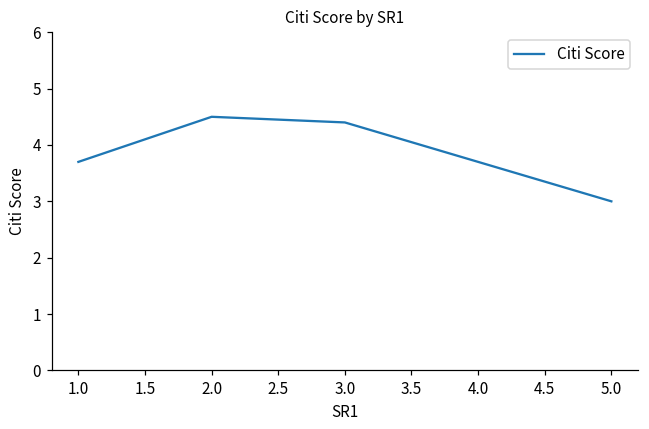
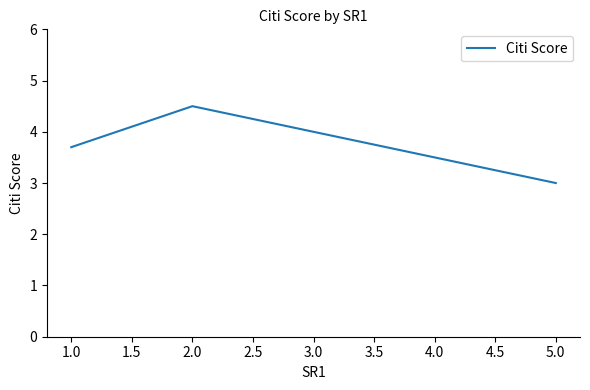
  {
    "1.0": 3.7,
    "2.0": 4.5,
-   "3.0": 4.4,
+   "3.0": 4.0,
    "5.0": 3.0
  }
